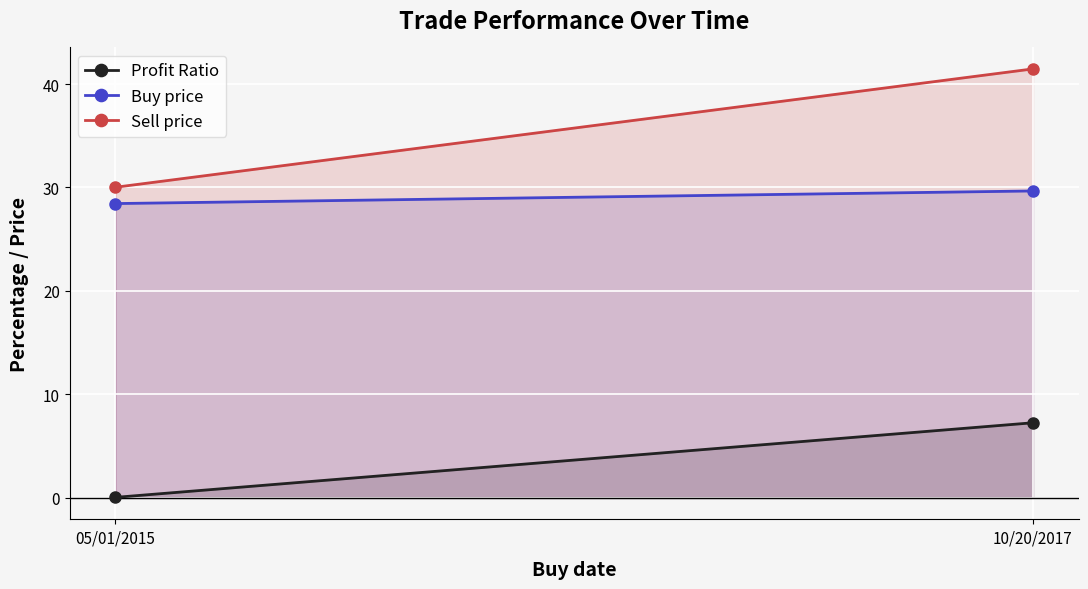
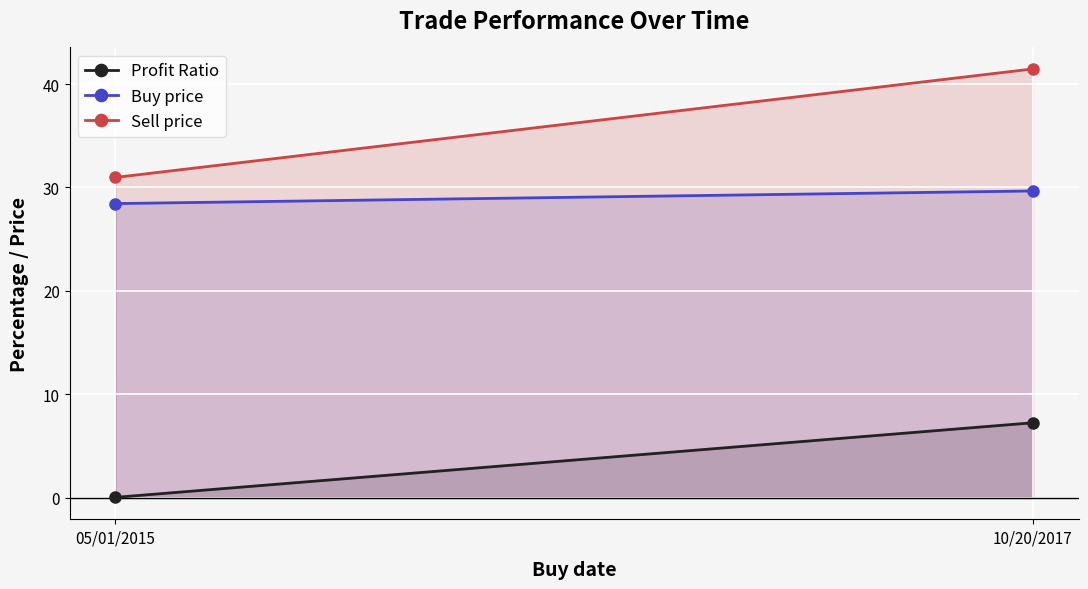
  {
    "Profit Ratio": {
      "05/01/2015": 0.1,
      "10/20/2017": 7.3
    },
    "Buy price": {
      "05/01/2015": 28.4,
      "10/20/2017": 29.7
    },
    "Sell price": {
-     "05/01/2015": 30.0,
+     "05/01/2015": 31.0,
      "10/20/2017": 41.5
    }
  }
